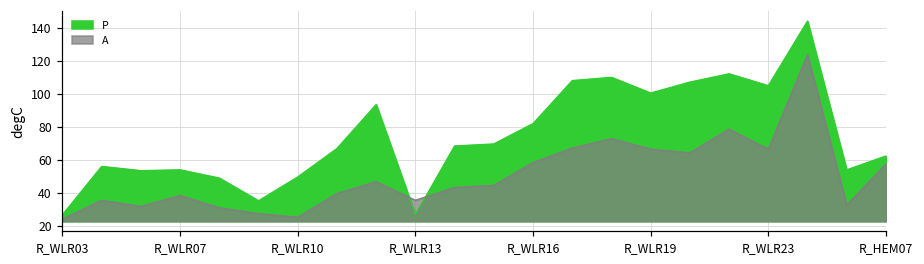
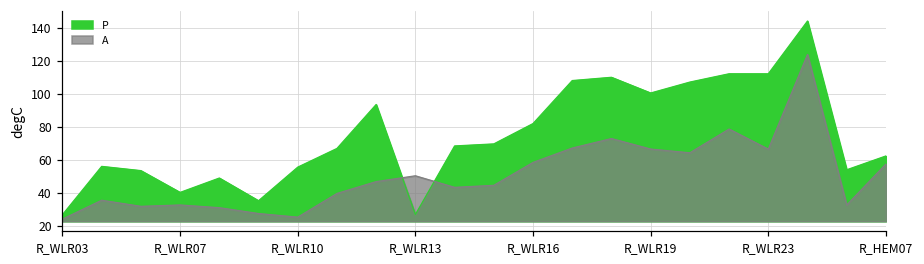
  {
    "P": {
      "R_WLR03": 27,
-     "R_WLR07": 54,
-     "R_WLR10": 50,
+     "R_WLR07": 40,
+     "R_WLR10": 56,
      "R_WLR13": 27,
      "R_WLR16": 82,
      "R_WLR19": 100,
-     "R_WLR23": 105,
+     "R_WLR23": 112,
      "R_HEM07": 62
    },
    "A": {
      "R_WLR03": 24,
-     "R_WLR07": 38,
+     "R_WLR07": 33,
      "R_WLR10": 25,
-     "R_WLR13": 36,
+     "R_WLR13": 50,
      "R_WLR16": 58,
      "R_WLR19": 67,
      "R_WLR23": 66,
      "R_HEM07": 57
    }
  }
